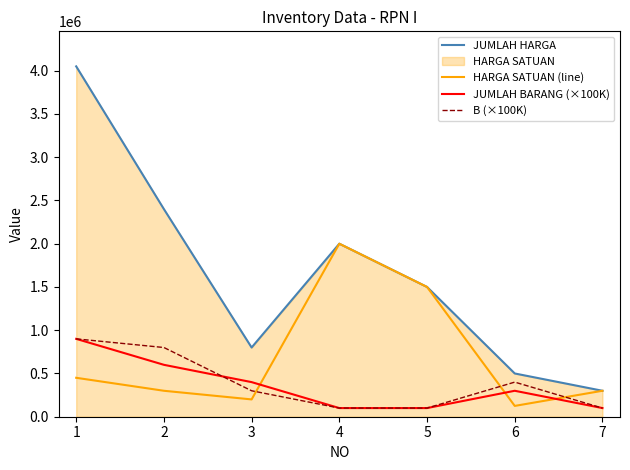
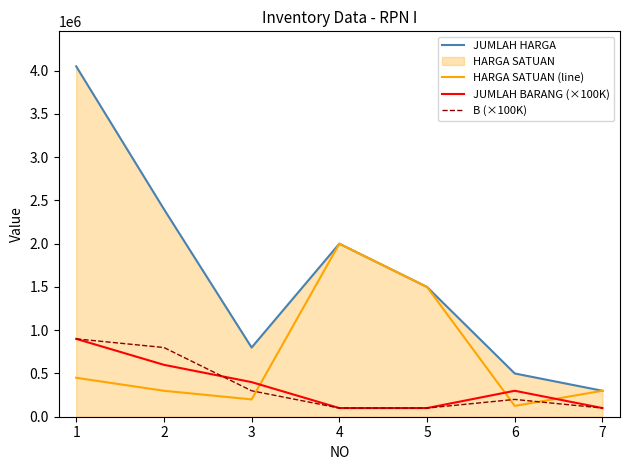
  {
    "JUMLAH BARANG (×100K)": {
      "2": 600000,
      "3": 400000,
      "6": 300000
    },
    "B (×100K)": {
      "2": 800000,
      "3": 300000,
-     "6": 400000
+     "6": 200000
    }
  }
